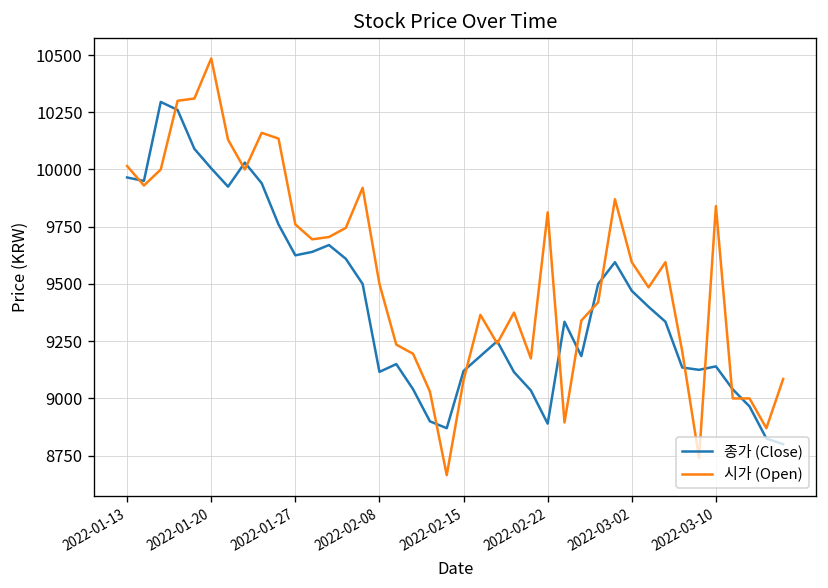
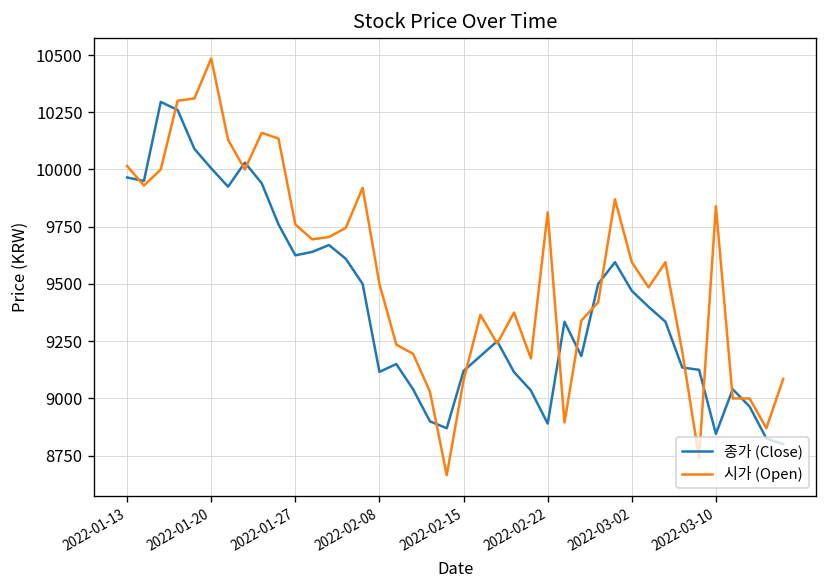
  {
    "종가 (Close)": {
      "2022-01-13": 9970,
      "2022-01-20": 10010,
      "2022-01-27": 9630,
      "2022-02-08": 9120,
      "2022-02-15": 9120,
      "2022-02-22": 8890,
      "2022-03-02": 9470,
-     "2022-03-10": 9140
+     "2022-03-10": 8850
    },
    "시가 (Open)": {
      "2022-01-13": 10020,
      "2022-01-20": 10490,
      "2022-01-27": 9760,
      "2022-02-08": 9500,
      "2022-02-15": 9080,
      "2022-02-22": 9810,
      "2022-03-02": 9600,
      "2022-03-10": 9840
    }
  }
